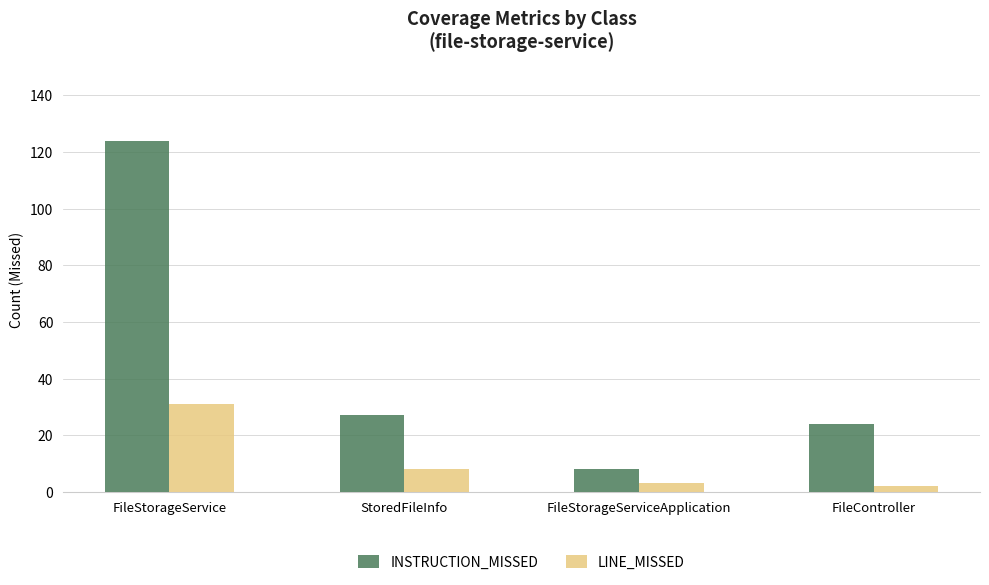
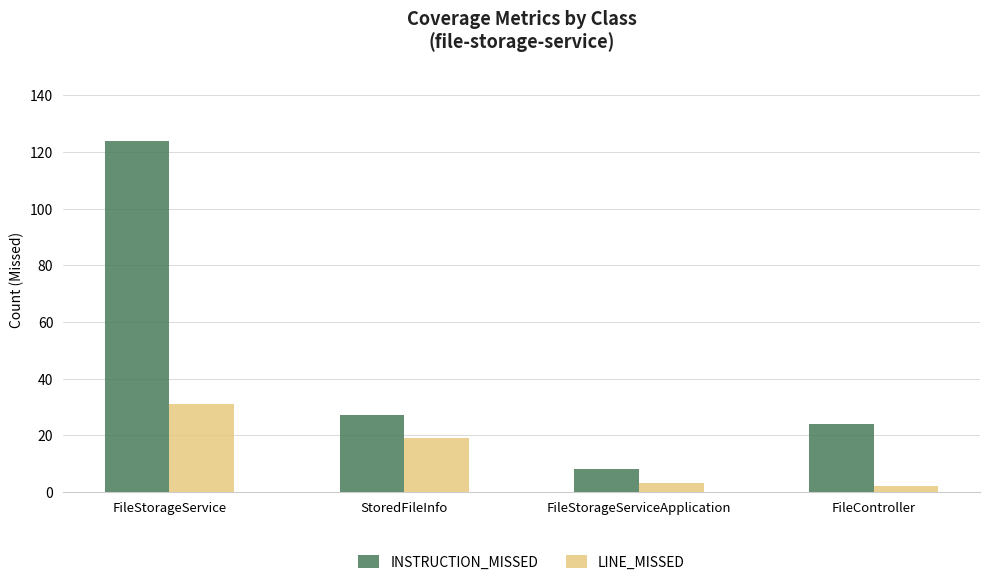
  {
    "INSTRUCTION_MISSED": {
      "FileStorageService": 124,
      "StoredFileInfo": 27,
      "FileStorageServiceApplication": 8,
      "FileController": 24
    },
    "LINE_MISSED": {
      "FileStorageService": 31,
-     "StoredFileInfo": 8,
+     "StoredFileInfo": 19,
      "FileStorageServiceApplication": 3,
      "FileController": 2
    }
  }
